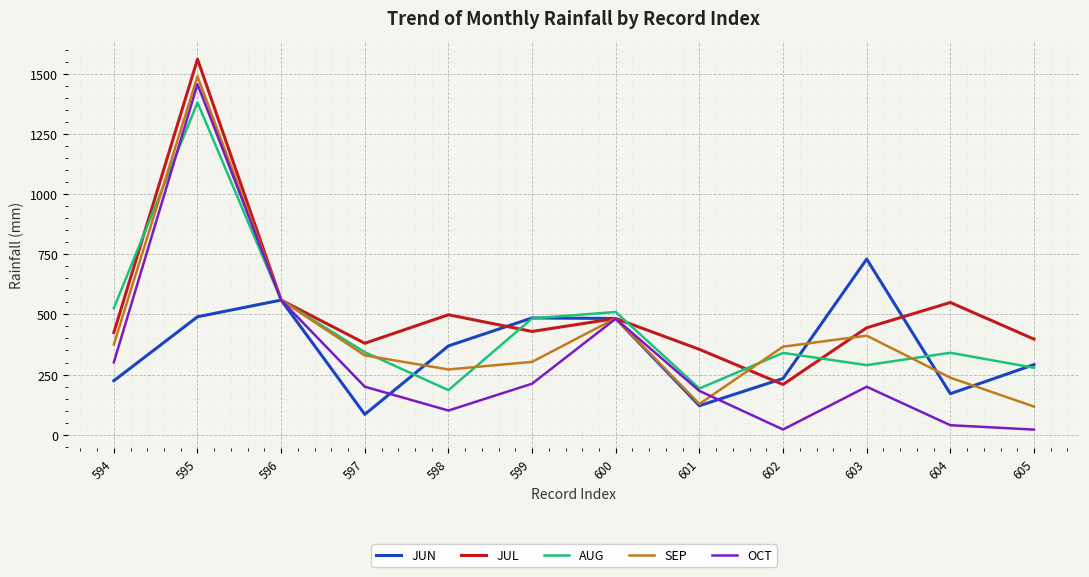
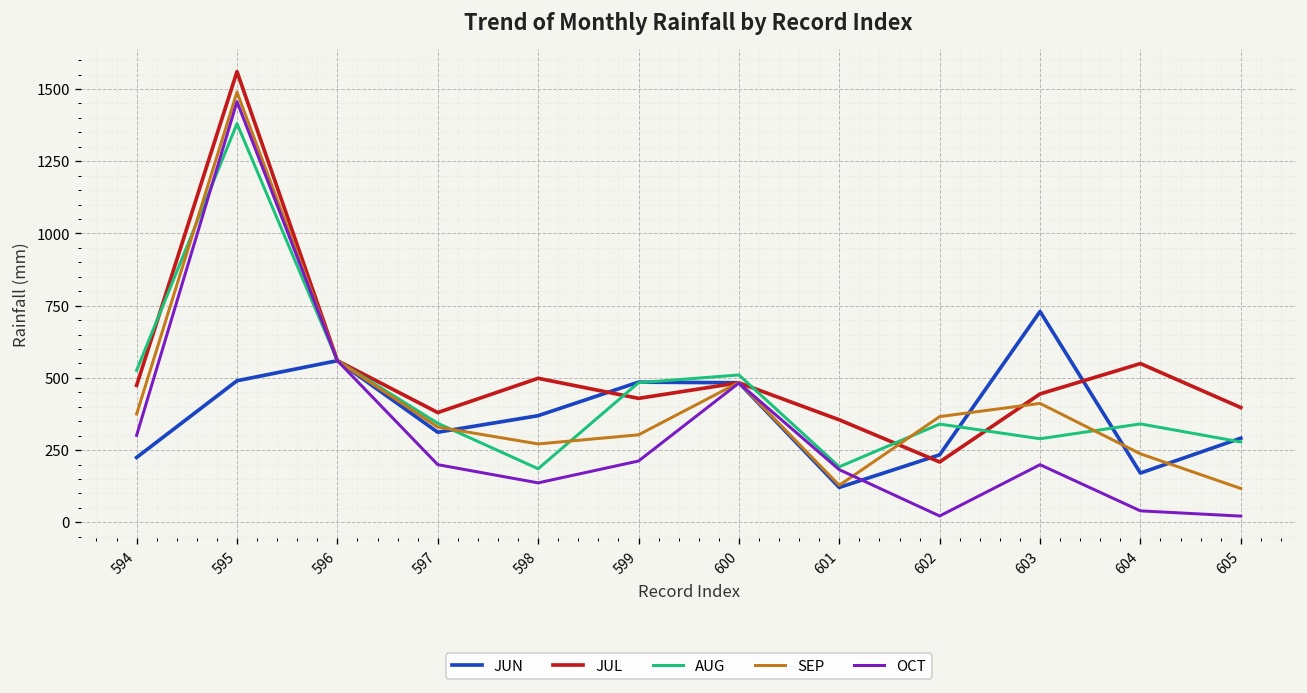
  {
    "JUN": {
      "594": 220,
      "595": 490,
-     "597": 80,
+     "597": 310,
      "598": 370,
      "602": 230,
      "603": 730,
      "604": 170,
      "605": 290
    },
    "JUL": {
-     "594": 420,
+     "594": 470,
      "595": 1560,
      "597": 380,
      "598": 500,
      "599": 430,
      "601": 350,
      "602": 210,
      "603": 440,
      "604": 550,
      "605": 400
    },
    "AUG": {
      "594": 530,
      "595": 1380,
      "597": 340,
      "598": 190,
      "600": 510,
      "602": 340,
      "603": 290,
      "604": 340,
      "605": 280
    },
    "SEP": {
      "594": 370,
      "595": 1490,
      "597": 330,
      "598": 270,
      "599": 300,
      "602": 370,
      "603": 410,
      "604": 240,
      "605": 120
    },
    "OCT": {
      "594": 300,
      "595": 1460,
      "597": 200,
-     "598": 100,
+     "598": 140,
      "599": 210,
      "602": 20,
      "603": 200,
      "604": 40,
      "605": 20
    }
  }
